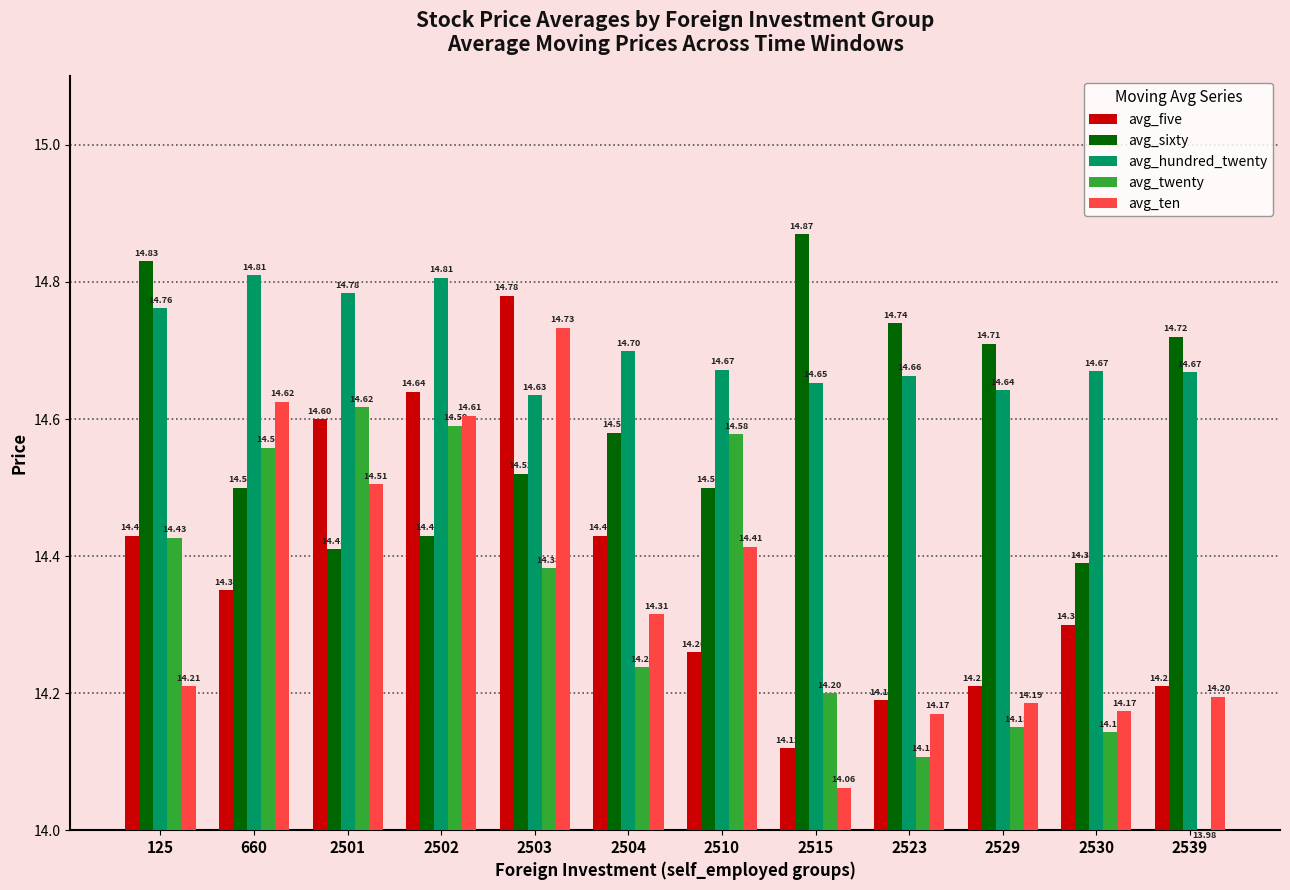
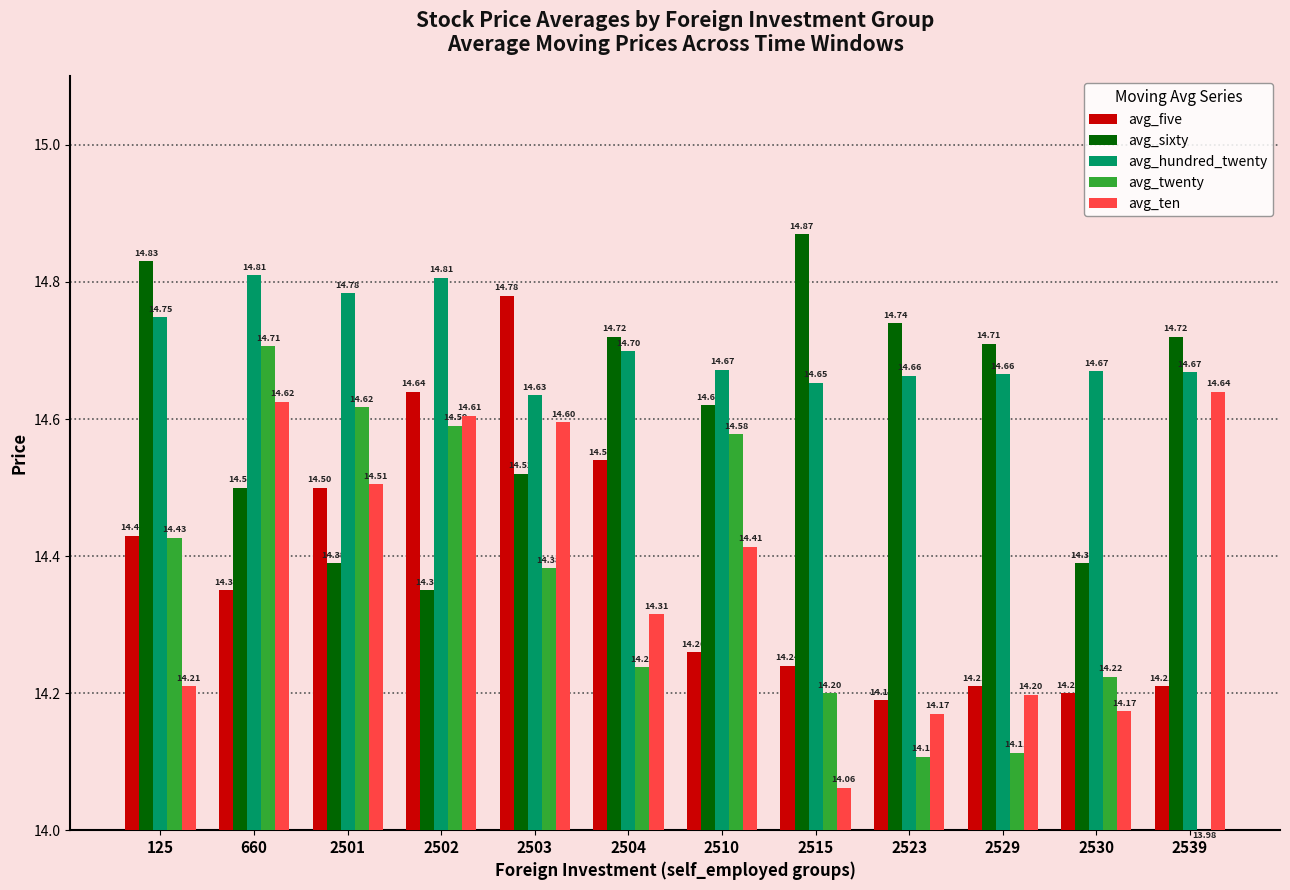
  {
    "avg_five": {
      "125": 14.43,
      "660": 14.35,
-     "2501": 14.60,
+     "2501": 14.50,
      "2502": 14.64,
      "2503": 14.78,
-     "2504": 14.43,
+     "2504": 14.54,
      "2510": 14.26,
-     "2515": 14.12,
+     "2515": 14.24,
      "2523": 14.19,
      "2529": 14.21,
-     "2530": 14.30,
+     "2530": 14.20,
      "2539": 14.21
    },
    "avg_sixty": {
      "125": 14.83,
      "660": 14.50,
-     "2501": 14.41,
-     "2502": 14.43,
+     "2501": 14.39,
+     "2502": 14.35,
      "2503": 14.52,
-     "2504": 14.58,
-     "2510": 14.50,
+     "2504": 14.72,
+     "2510": 14.62,
      "2515": 14.87,
      "2523": 14.74,
      "2529": 14.71,
      "2530": 14.39,
      "2539": 14.72
    },
    "avg_hundred_twenty": {
-     "125": 14.76,
+     "125": 14.75,
      "660": 14.81,
      "2501": 14.78,
      "2502": 14.81,
      "2503": 14.63,
      "2504": 14.70,
      "2510": 14.67,
      "2515": 14.65,
      "2523": 14.66,
-     "2529": 14.64,
+     "2529": 14.66,
      "2530": 14.67,
      "2539": 14.67
    },
    "avg_twenty": {
      "125": 14.43,
-     "660": 14.56,
+     "660": 14.71,
      "2501": 14.62,
      "2502": 14.59,
      "2503": 14.38,
      "2504": 14.24,
      "2510": 14.58,
      "2515": 14.20,
      "2523": 14.11,
-     "2529": 14.15,
-     "2530": 14.14
+     "2529": 14.11,
+     "2530": 14.22
    },
    "avg_ten": {
      "125": 14.21,
      "660": 14.62,
      "2501": 14.51,
      "2502": 14.61,
-     "2503": 14.73,
+     "2503": 14.60,
      "2504": 14.31,
      "2510": 14.41,
      "2515": 14.06,
      "2523": 14.17,
-     "2529": 14.19,
+     "2529": 14.20,
      "2530": 14.17,
-     "2539": 14.20
+     "2539": 14.64
    }
  }
